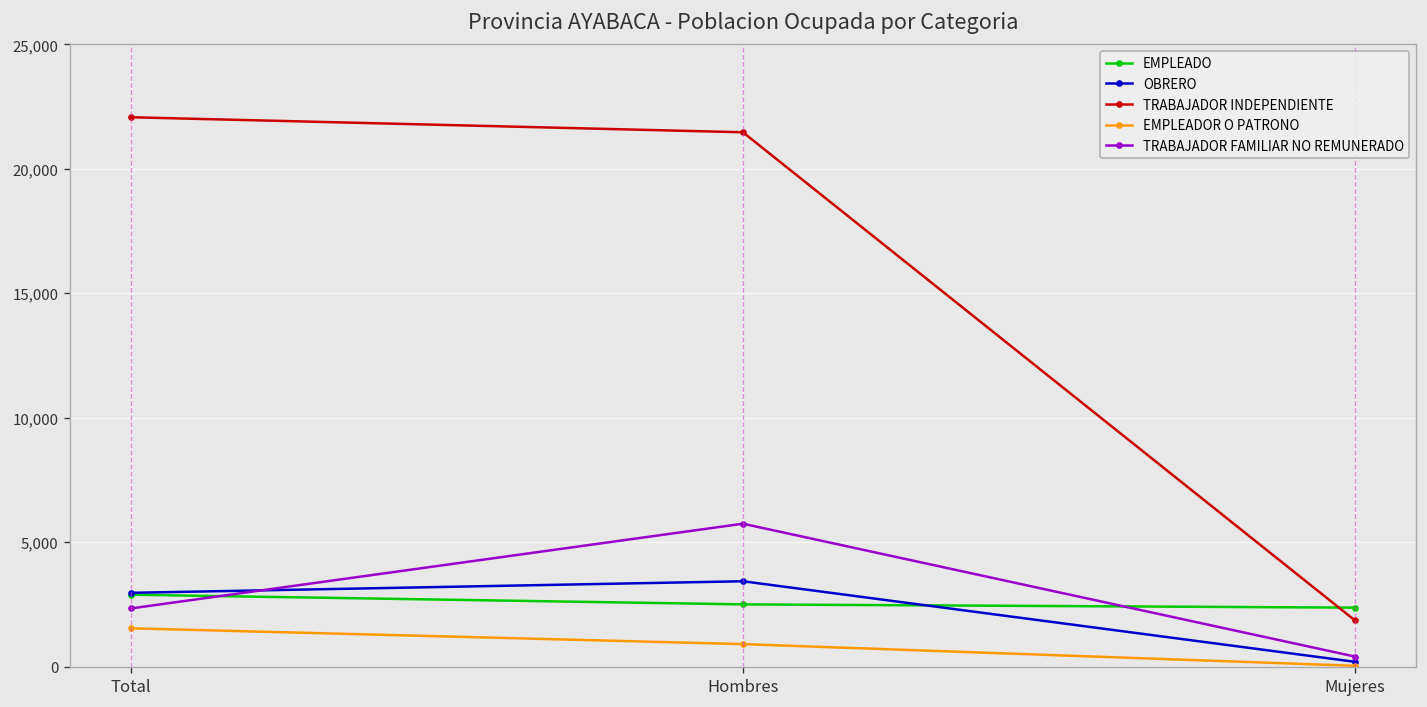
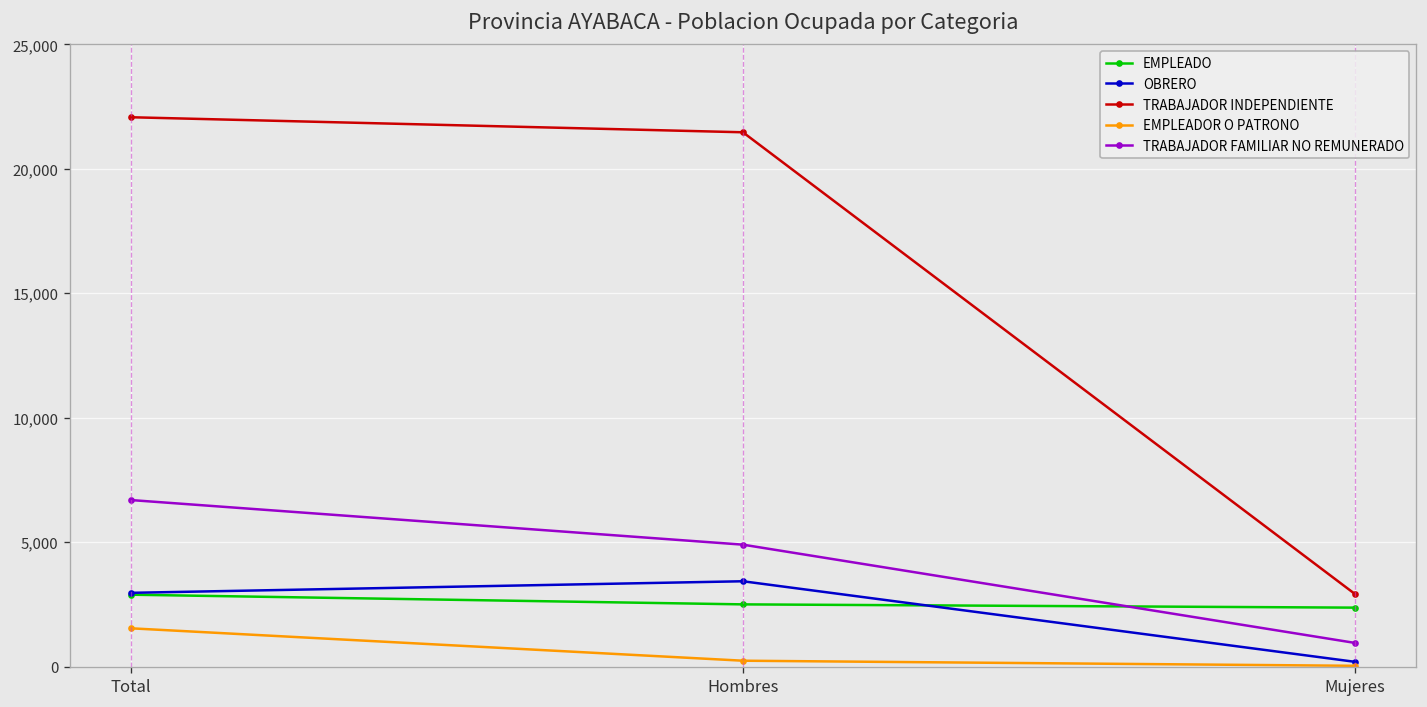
  {
    "EMPLEADO": {
      "Hombres": "2,500",
      "Mujeres": "2,400"
    },
    "OBRERO": {
      "Hombres": "3,400",
      "Mujeres": "200"
    },
    "TRABAJADOR INDEPENDIENTE": {
      "Total": "22,100",
      "Hombres": "21,500",
-     "Mujeres": "1,900"
+     "Mujeres": "2,900"
    },
    "EMPLEADOR O PATRONO": {
      "Total": "1,500",
-     "Hombres": "900",
+     "Hombres": "200",
      "Mujeres": "0"
    },
    "TRABAJADOR FAMILIAR NO REMUNERADO": {
-     "Total": "2,300",
-     "Hombres": "5,700",
-     "Mujeres": "400"
+     "Total": "6,700",
+     "Hombres": "4,900",
+     "Mujeres": "1,000"
    }
  }
